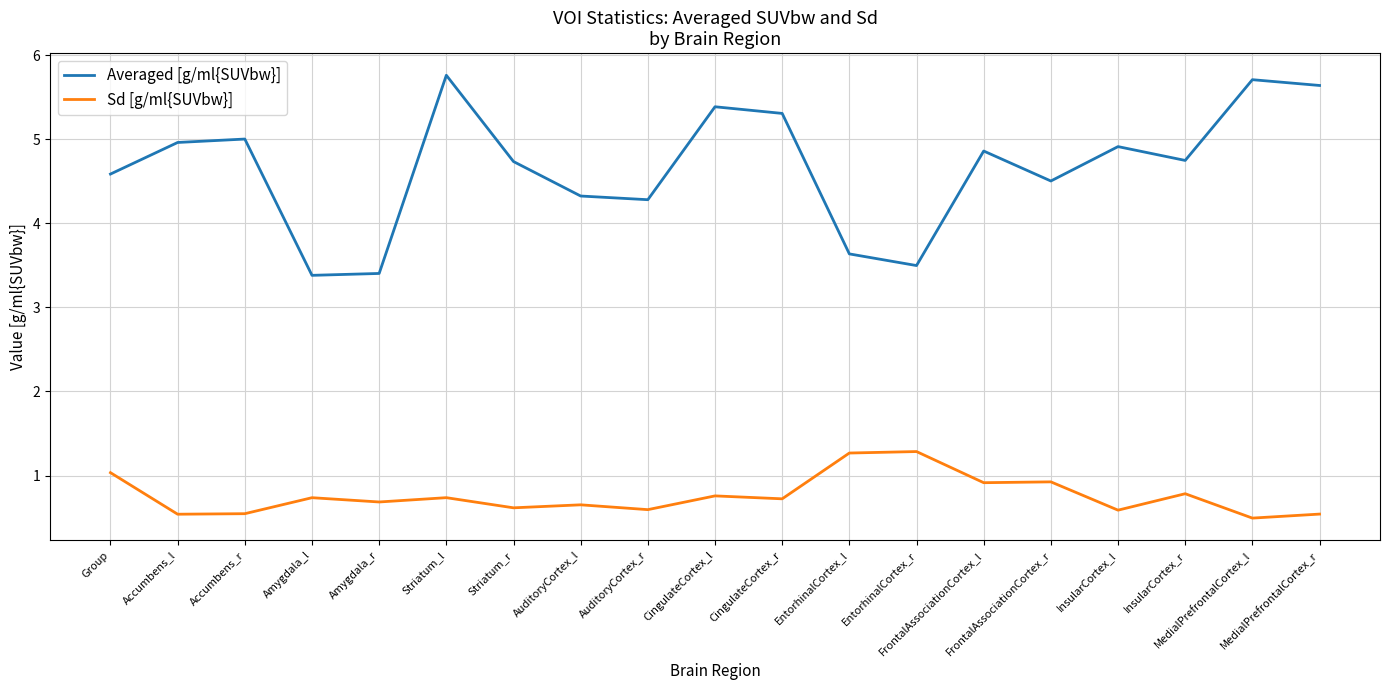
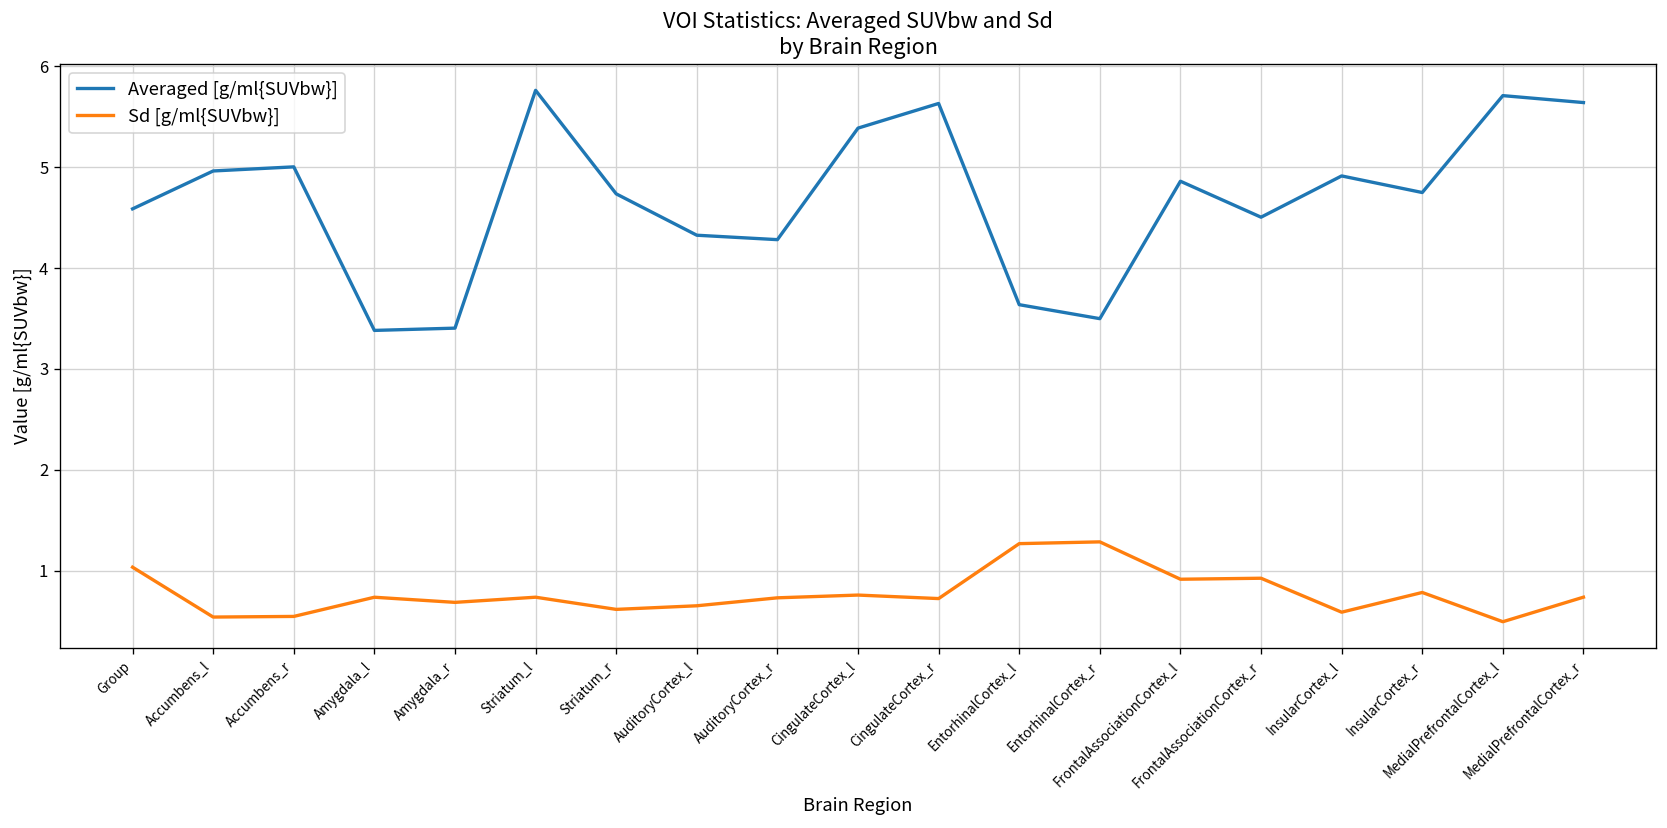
  {
    "Averaged [g/ml{SUVbw}]": {
      "Group": 4.6,
      "Accumbens_l": 5.0,
      "Accumbens_r": 5.0,
      "Amygdala_l": 3.4,
      "Amygdala_r": 3.4,
      "Striatum_l": 5.8,
      "Striatum_r": 4.7,
      "AuditoryCortex_l": 4.3,
      "AuditoryCortex_r": 4.3,
      "CingulateCortex_l": 5.4,
-     "CingulateCortex_r": 5.3,
+     "CingulateCortex_r": 5.6,
      "EntorhinalCortex_l": 3.6,
      "EntorhinalCortex_r": 3.5,
      "FrontalAssociationCortex_l": 4.9,
      "FrontalAssociationCortex_r": 4.5,
      "InsularCortex_l": 4.9,
      "InsularCortex_r": 4.7,
      "MedialPrefrontalCortex_l": 5.7,
      "MedialPrefrontalCortex_r": 5.6
    },
    "Sd [g/ml{SUVbw}]": {
      "Group": 1.0,
      "Accumbens_l": 0.5,
      "Accumbens_r": 0.5,
      "Amygdala_l": 0.7,
      "Amygdala_r": 0.7,
      "Striatum_l": 0.7,
      "Striatum_r": 0.6,
      "AuditoryCortex_l": 0.7,
-     "AuditoryCortex_r": 0.6,
+     "AuditoryCortex_r": 0.7,
      "CingulateCortex_l": 0.8,
      "CingulateCortex_r": 0.7,
      "EntorhinalCortex_l": 1.3,
      "EntorhinalCortex_r": 1.3,
      "FrontalAssociationCortex_l": 0.9,
      "FrontalAssociationCortex_r": 0.9,
      "InsularCortex_l": 0.6,
      "InsularCortex_r": 0.8,
      "MedialPrefrontalCortex_l": 0.5,
-     "MedialPrefrontalCortex_r": 0.5
+     "MedialPrefrontalCortex_r": 0.7
    }
  }
